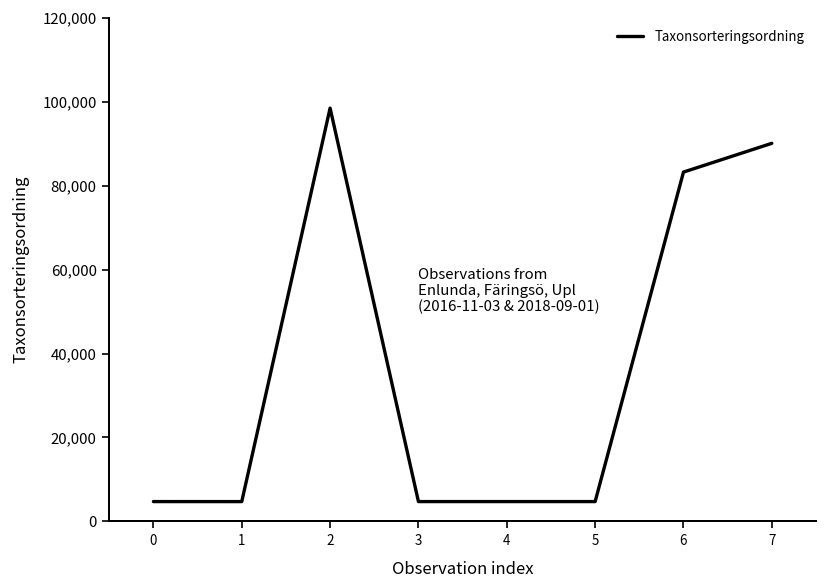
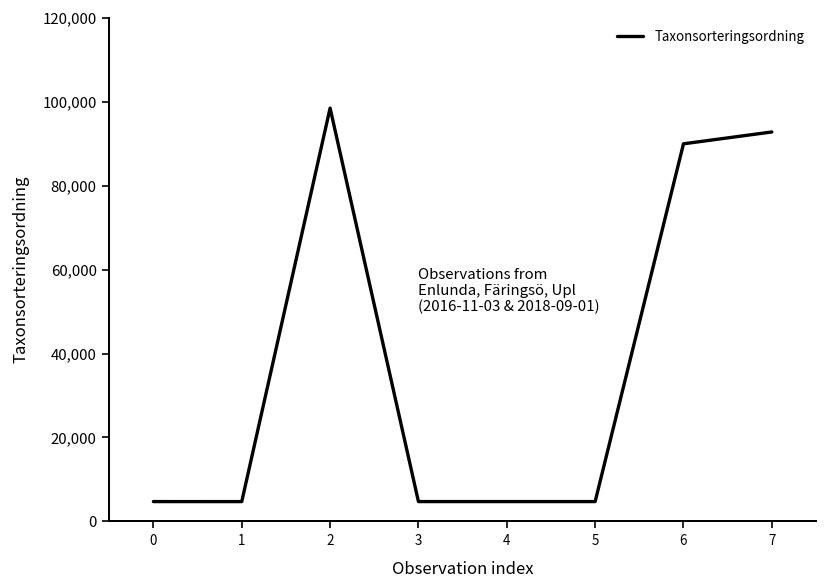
  {
    "0": "5,000",
    "1": "5,000",
    "2": "99,000",
    "3": "5,000",
    "4": "5,000",
    "5": "5,000",
-   "6": "83,000",
-   "7": "90,000"
+   "6": "90,000",
+   "7": "93,000"
  }
